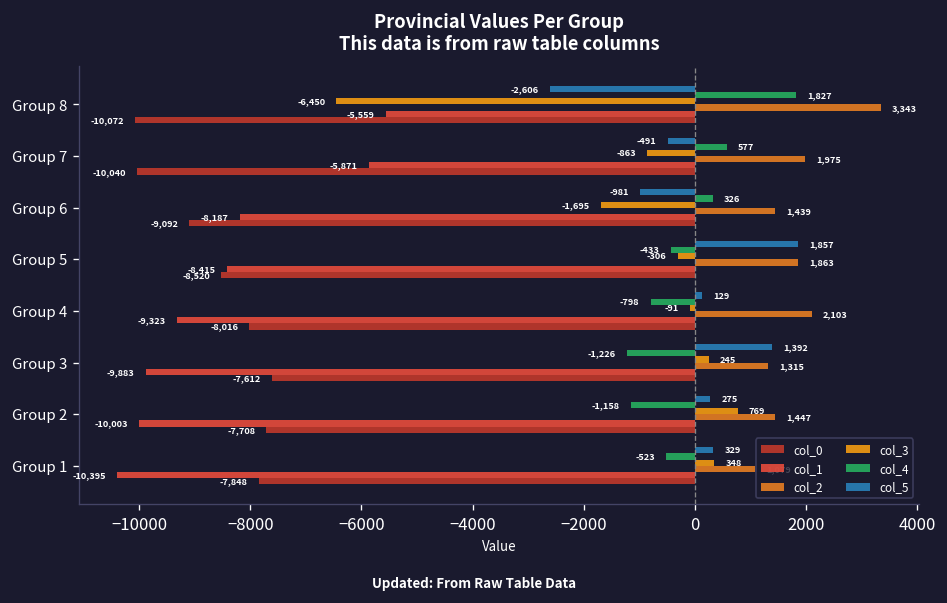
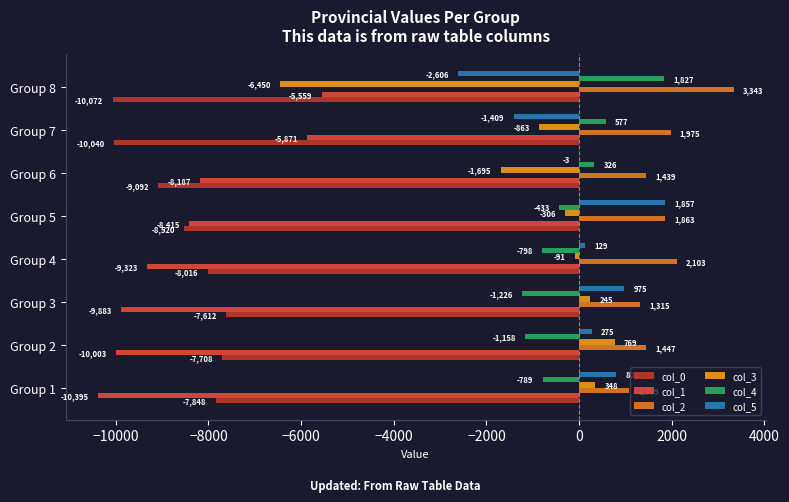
  {
    "col_4": {
      "Group 8": "1,827",
      "Group 7": "577",
      "Group 6": "326",
      "Group 4": "-798",
      "Group 3": "-1,226",
      "Group 2": "-1,158",
-     "Group 1": "-523"
+     "Group 1": "-789"
    },
    "col_5": {
      "Group 8": "-2,606",
-     "Group 7": "-491",
-     "Group 6": "-981",
+     "Group 7": "-1,409",
+     "Group 6": "-3",
      "Group 5": "1,857",
      "Group 4": "129",
-     "Group 3": "1,392",
+     "Group 3": "975",
      "Group 2": "275",
-     "Group 1": "300"
+     "Group 1": "800"
    }
  }
